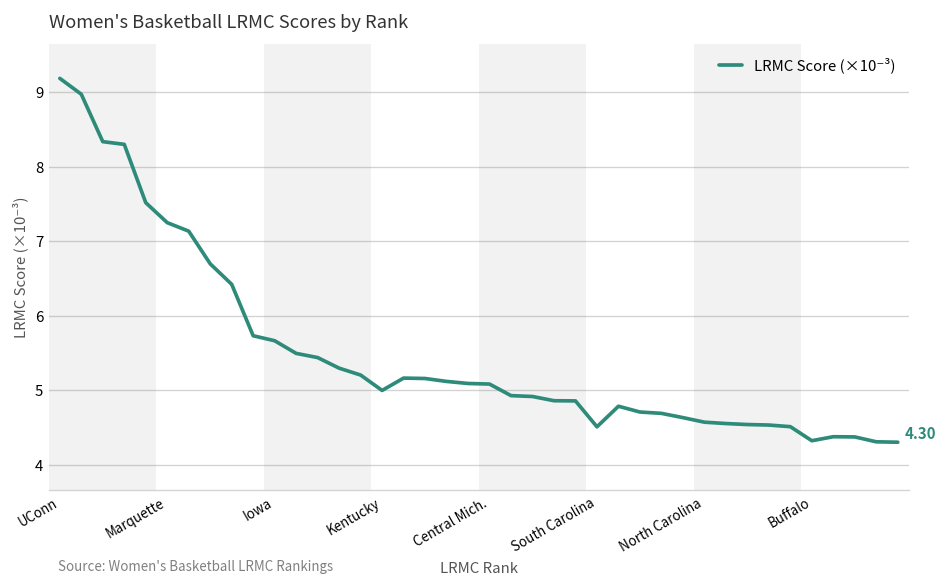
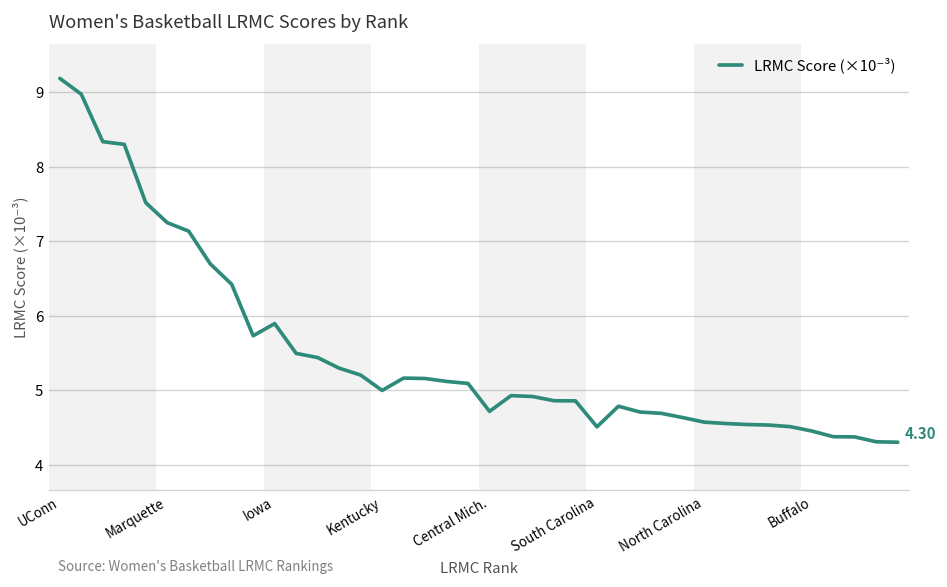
  {
    "UConn": 9.2,
    "Marquette": 7.3,
-   "Iowa": 5.7,
+   "Iowa": 5.9,
    "Kentucky": 5.0,
-   "Central Mich.": 5.1,
+   "Central Mich.": 4.7,
    "South Carolina": 4.5,
    "North Carolina": 4.6,
-   "Buffalo": 4.3
+   "Buffalo": 4.5
  }
